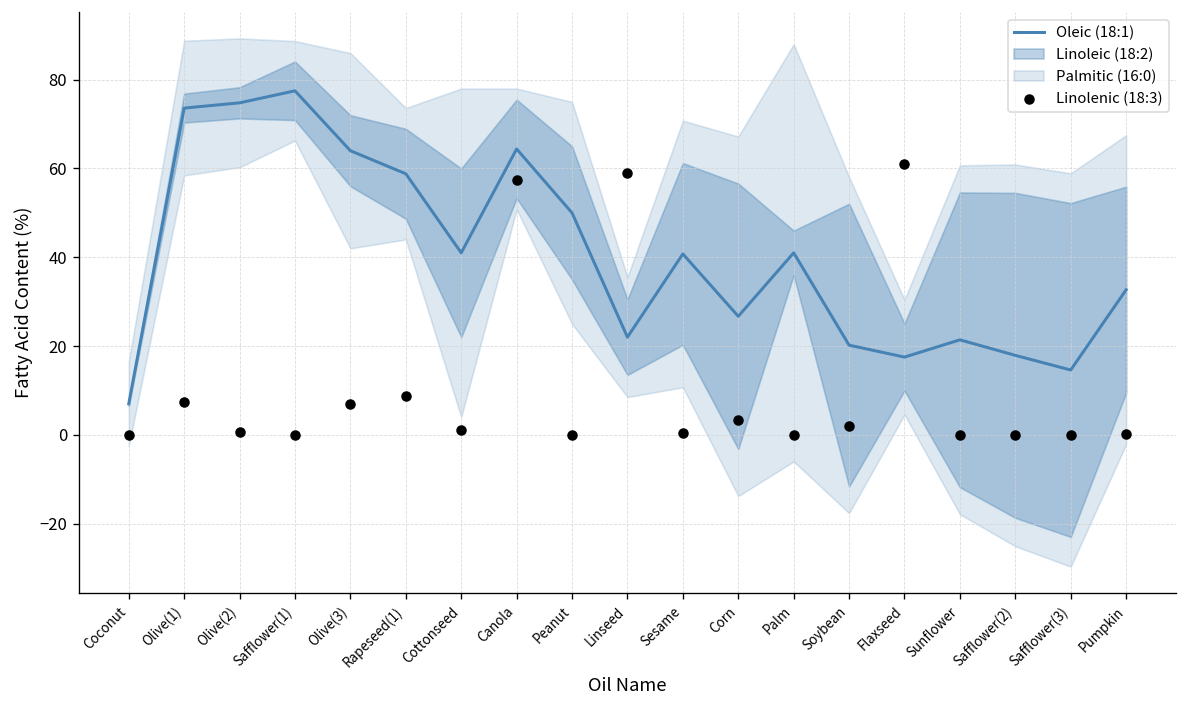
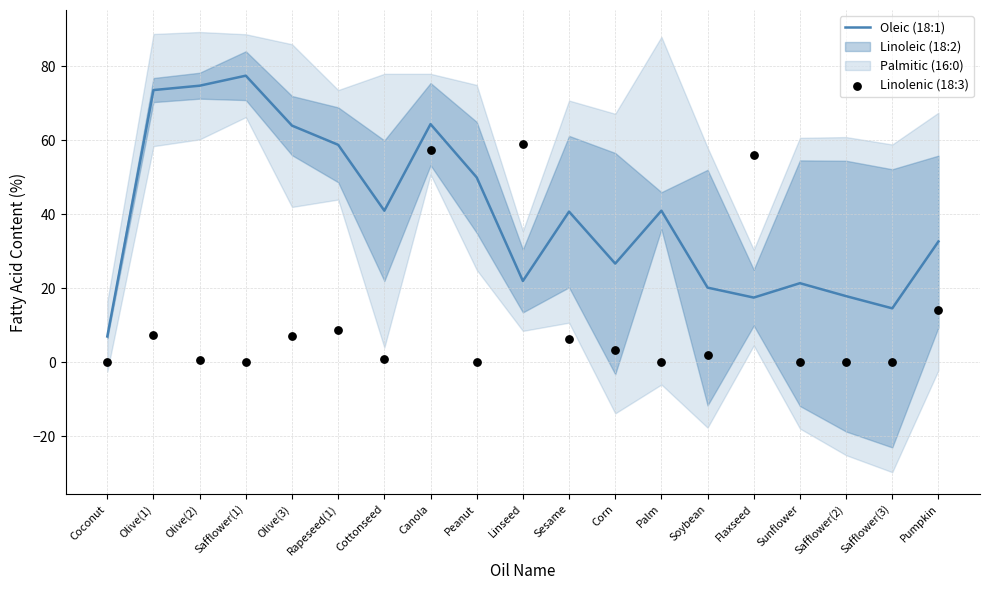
  {
    "Linolenic (18:3)": {
-     "Sesame": 0,
-     "Flaxseed": 61,
-     "Pumpkin": 0
+     "Sesame": 6,
+     "Flaxseed": 56,
+     "Pumpkin": 14
    }
  }
